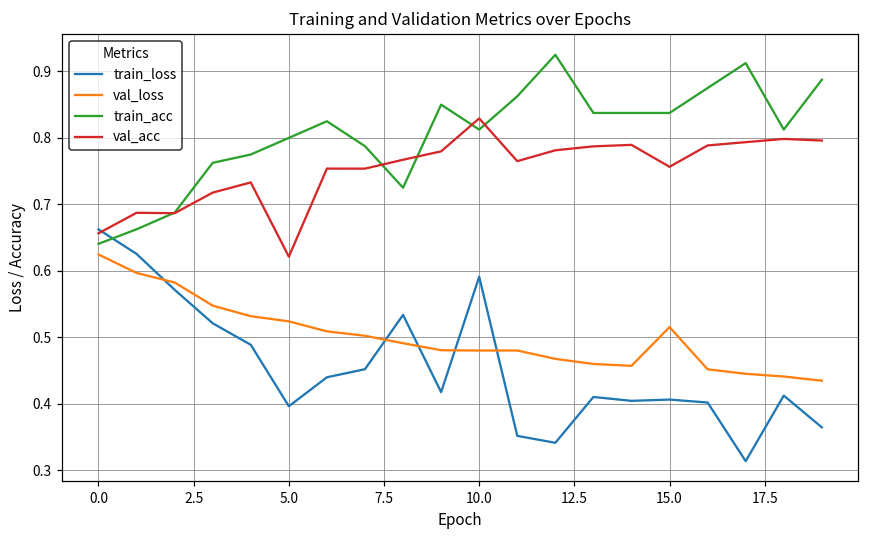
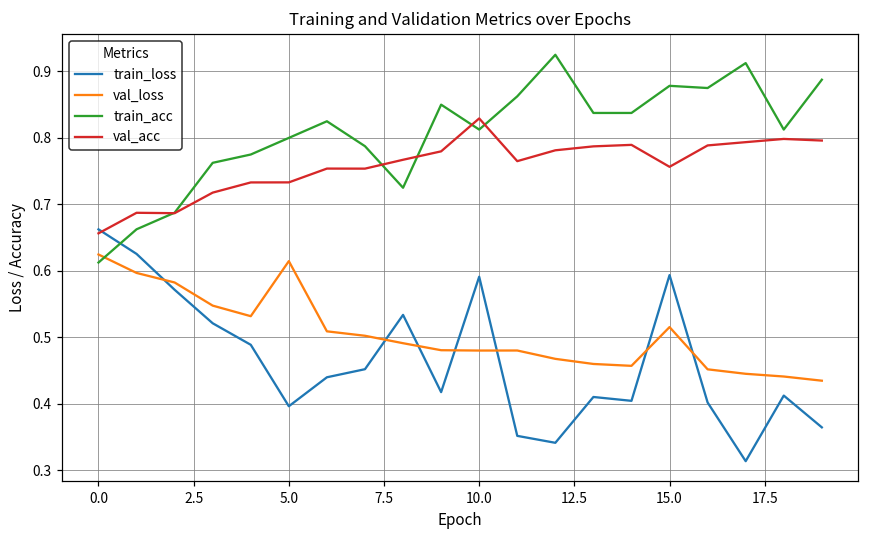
  {
    "train_loss": {
      "0.0": 0.66,
      "5.0": 0.40,
      "10.0": 0.59,
-     "15.0": 0.41
+     "15.0": 0.59
    },
    "val_loss": {
      "0.0": 0.62,
-     "5.0": 0.52,
+     "5.0": 0.61,
      "10.0": 0.48,
      "15.0": 0.52
    },
    "train_acc": {
-     "0.0": 0.64,
+     "0.0": 0.61,
      "5.0": 0.80,
      "10.0": 0.81,
-     "15.0": 0.84
+     "15.0": 0.88
    },
    "val_acc": {
      "0.0": 0.66,
-     "5.0": 0.62,
+     "5.0": 0.73,
      "10.0": 0.83,
      "15.0": 0.76
    }
  }
